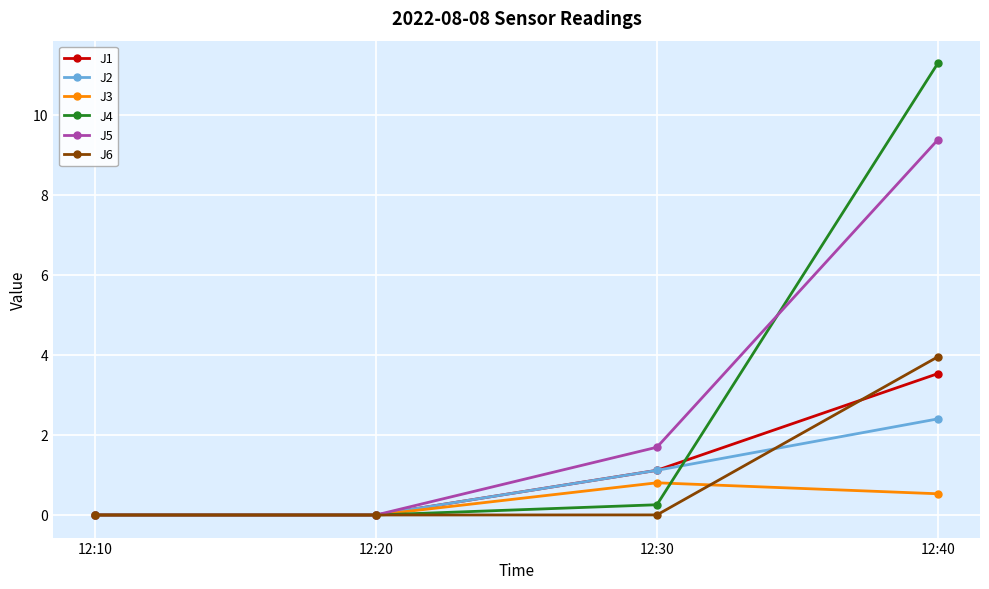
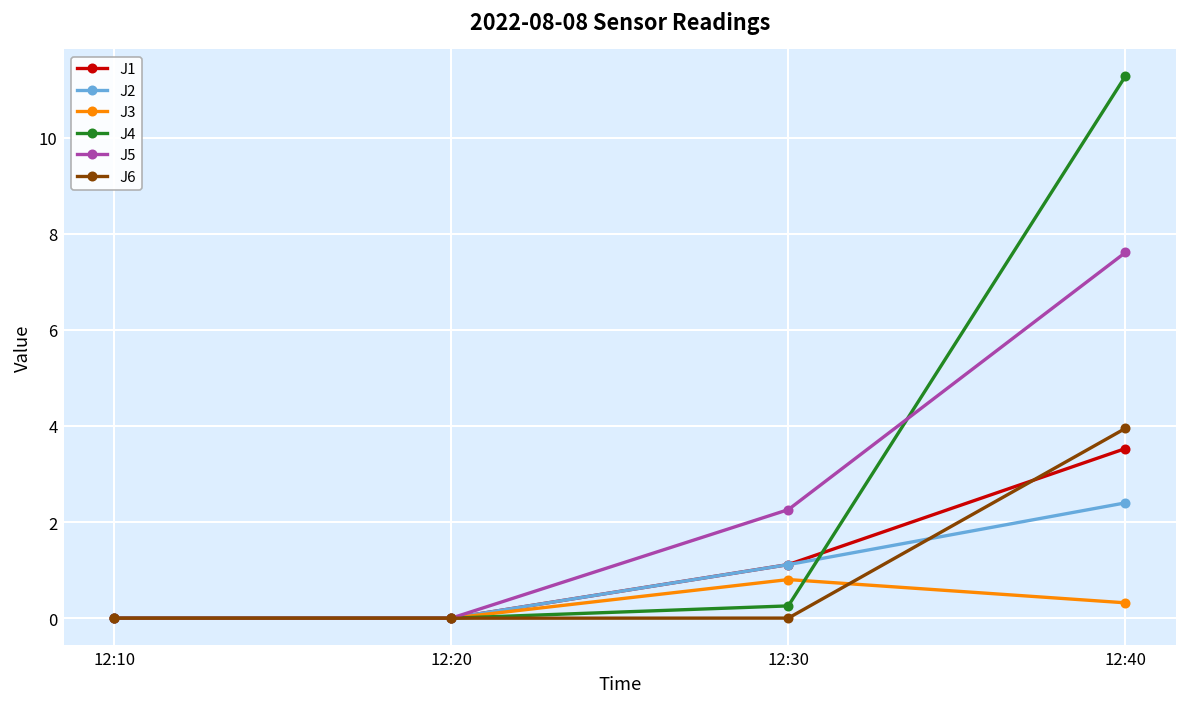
  {
    "J1": {
      "12:40": 3.5
    },
    "J2": {
      "12:40": 2.4
    },
    "J3": {
      "12:30": 0.8,
-     "12:40": 0.5
+     "12:40": 0.3
    },
    "J4": {
      "12:30": 0.3,
      "12:40": 11.3
    },
    "J5": {
-     "12:30": 1.7,
-     "12:40": 9.4
+     "12:30": 2.3,
+     "12:40": 7.6
    },
    "J6": {
      "12:30": 0.0,
      "12:40": 4.0
    }
  }
